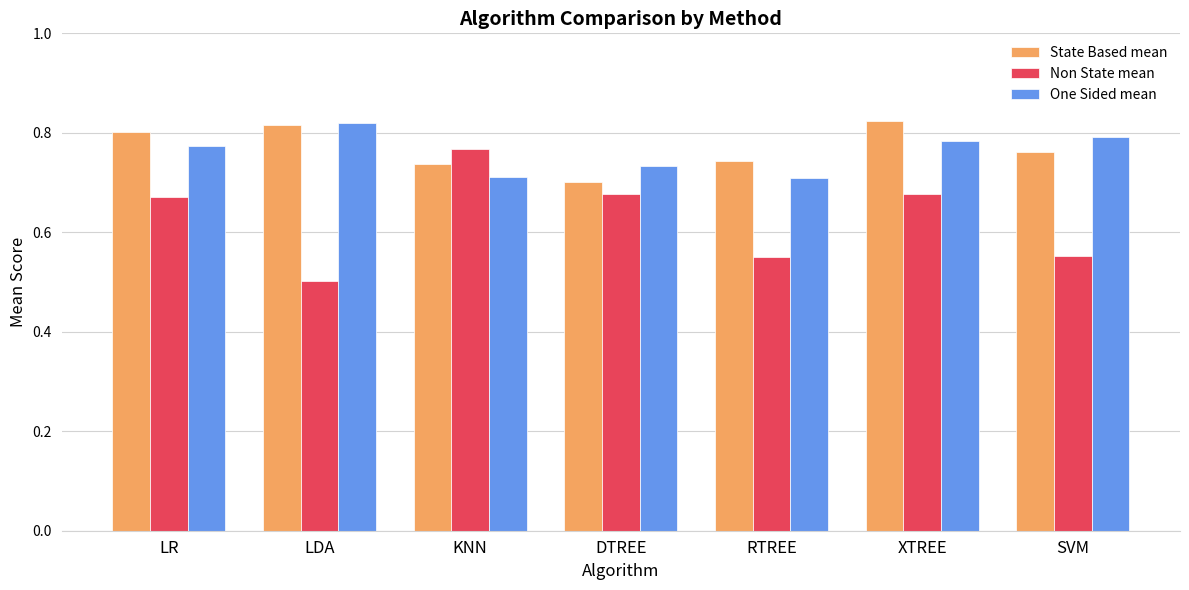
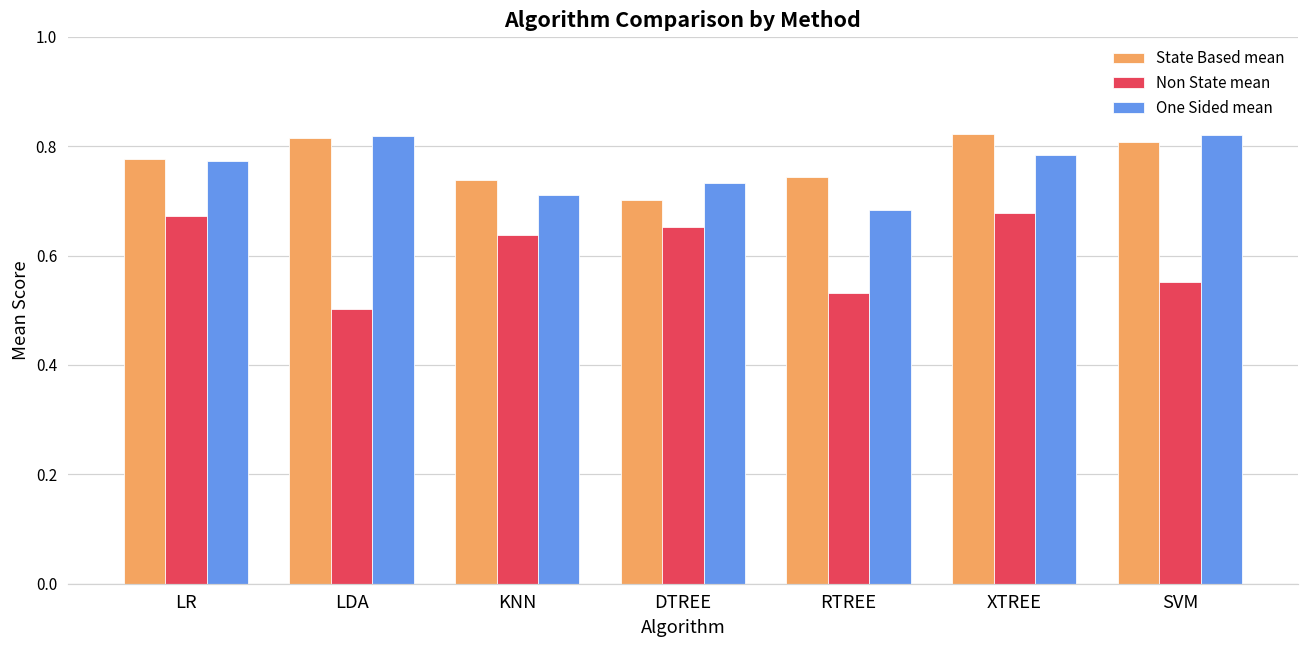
  {
    "State Based mean": {
-     "LR": 0.80,
+     "LR": 0.78,
      "LDA": 0.81,
      "KNN": 0.74,
      "DTREE": 0.70,
      "RTREE": 0.74,
      "XTREE": 0.82,
-     "SVM": 0.76
+     "SVM": 0.81
    },
    "Non State mean": {
      "LR": 0.67,
      "LDA": 0.50,
-     "KNN": 0.77,
-     "DTREE": 0.68,
-     "RTREE": 0.55,
+     "KNN": 0.64,
+     "DTREE": 0.65,
+     "RTREE": 0.53,
      "XTREE": 0.68,
      "SVM": 0.55
    },
    "One Sided mean": {
      "LR": 0.77,
      "LDA": 0.82,
      "KNN": 0.71,
      "DTREE": 0.73,
-     "RTREE": 0.71,
+     "RTREE": 0.68,
      "XTREE": 0.78,
-     "SVM": 0.79
+     "SVM": 0.82
    }
  }
